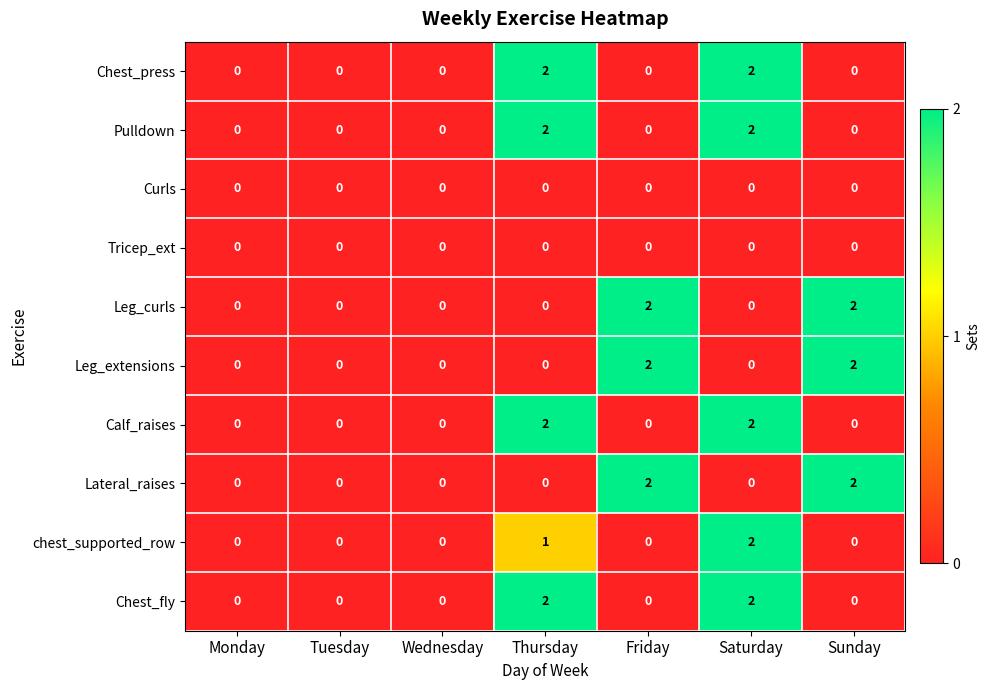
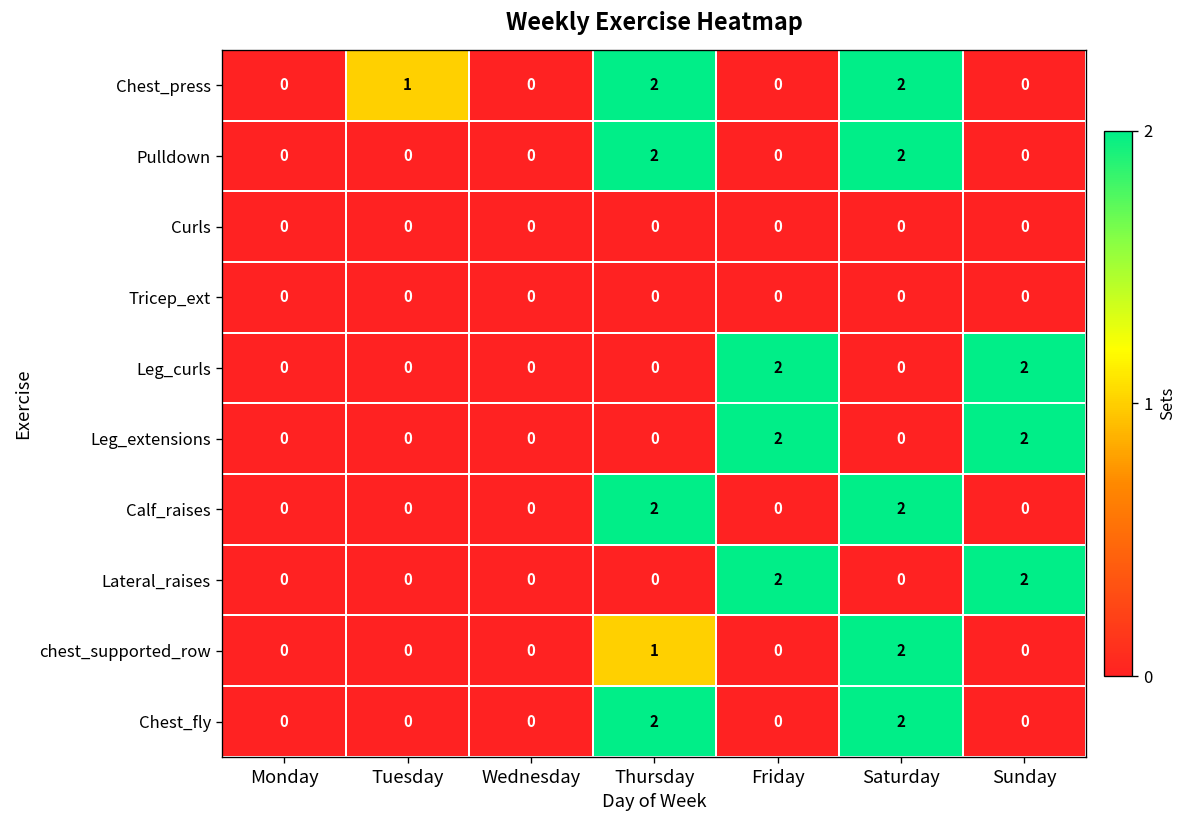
  {
    "Chest_press": {
      "Monday": 0,
-     "Tuesday": 0,
+     "Tuesday": 1,
      "Wednesday": 0,
      "Thursday": 2,
      "Friday": 0,
      "Saturday": 2,
      "Sunday": 0
    },
    "Pulldown": {
      "Monday": 0,
      "Tuesday": 0,
      "Wednesday": 0,
      "Thursday": 2,
      "Friday": 0,
      "Saturday": 2,
      "Sunday": 0
    },
    "Curls": {
      "Monday": 0,
      "Tuesday": 0,
      "Wednesday": 0,
      "Thursday": 0,
      "Friday": 0,
      "Saturday": 0,
      "Sunday": 0
    },
    "Tricep_ext": {
      "Monday": 0,
      "Tuesday": 0,
      "Wednesday": 0,
      "Thursday": 0,
      "Friday": 0,
      "Saturday": 0,
      "Sunday": 0
    },
    "Leg_curls": {
      "Monday": 0,
      "Tuesday": 0,
      "Wednesday": 0,
      "Thursday": 0,
      "Friday": 2,
      "Saturday": 0,
      "Sunday": 2
    },
    "Leg_extensions": {
      "Monday": 0,
      "Tuesday": 0,
      "Wednesday": 0,
      "Thursday": 0,
      "Friday": 2,
      "Saturday": 0,
      "Sunday": 2
    },
    "Calf_raises": {
      "Monday": 0,
      "Tuesday": 0,
      "Wednesday": 0,
      "Thursday": 2,
      "Friday": 0,
      "Saturday": 2,
      "Sunday": 0
    },
    "Lateral_raises": {
      "Monday": 0,
      "Tuesday": 0,
      "Wednesday": 0,
      "Thursday": 0,
      "Friday": 2,
      "Saturday": 0,
      "Sunday": 2
    },
    "chest_supported_row": {
      "Monday": 0,
      "Tuesday": 0,
      "Wednesday": 0,
      "Thursday": 1,
      "Friday": 0,
      "Saturday": 2,
      "Sunday": 0
    },
    "Chest_fly": {
      "Monday": 0,
      "Tuesday": 0,
      "Wednesday": 0,
      "Thursday": 2,
      "Friday": 0,
      "Saturday": 2,
      "Sunday": 0
    }
  }
